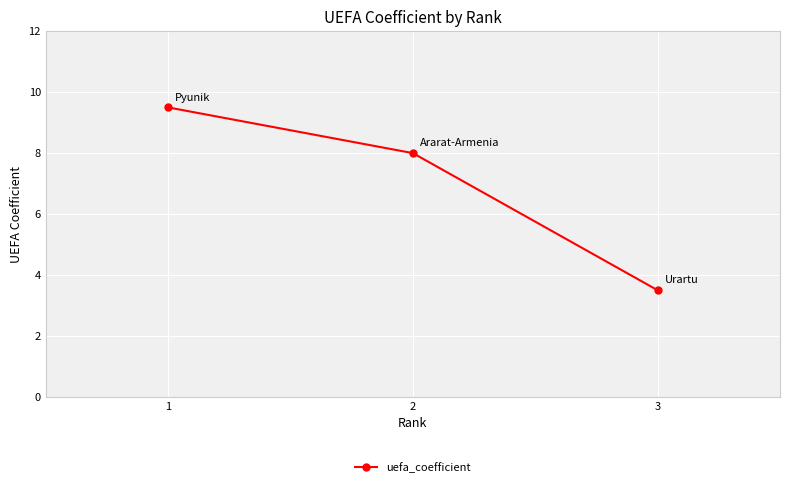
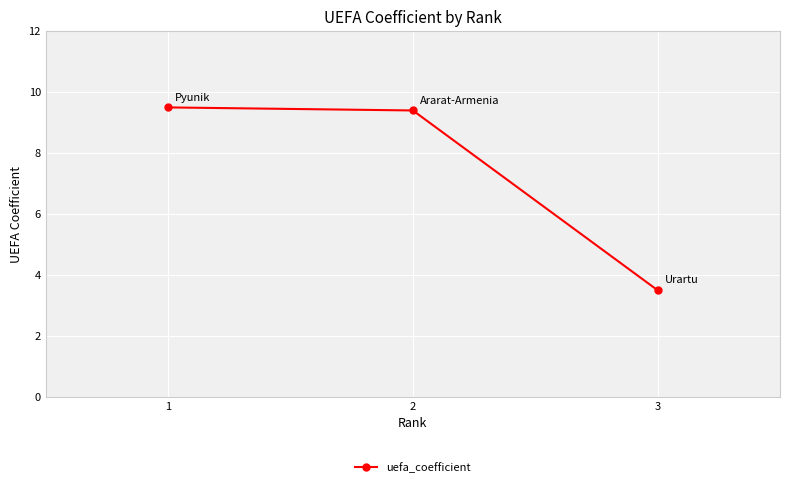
  {
    "1": 9.5,
-   "2": 8.0,
+   "2": 9.4,
    "3": 3.5
  }
